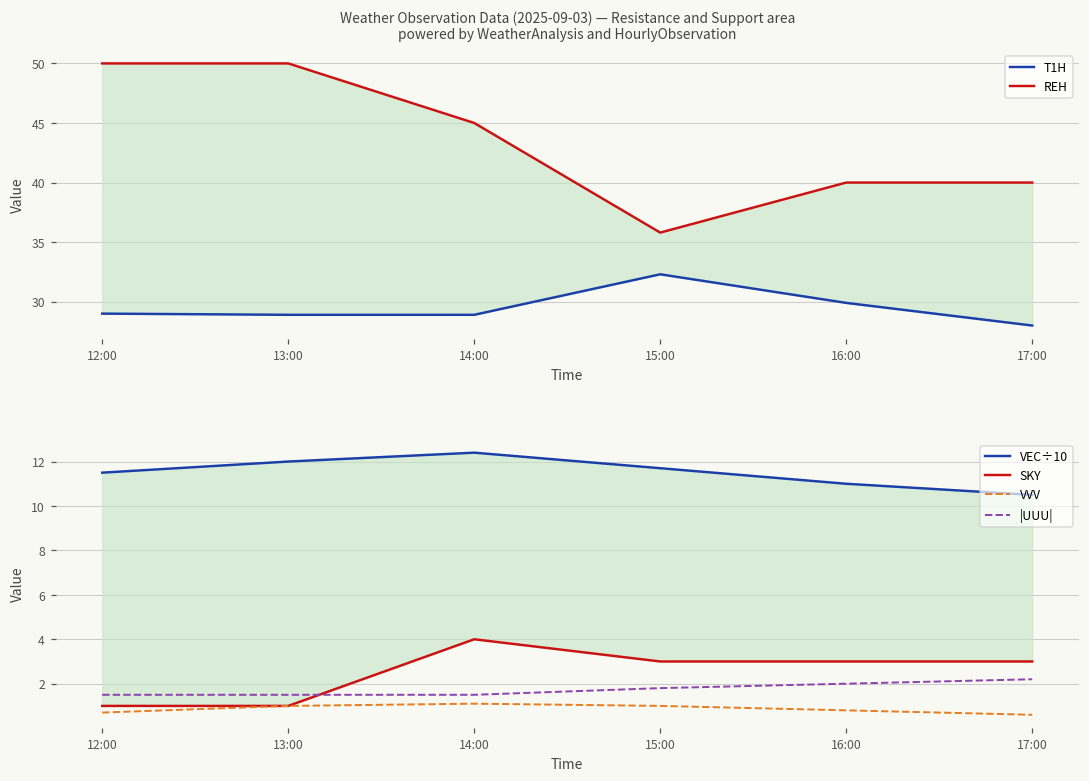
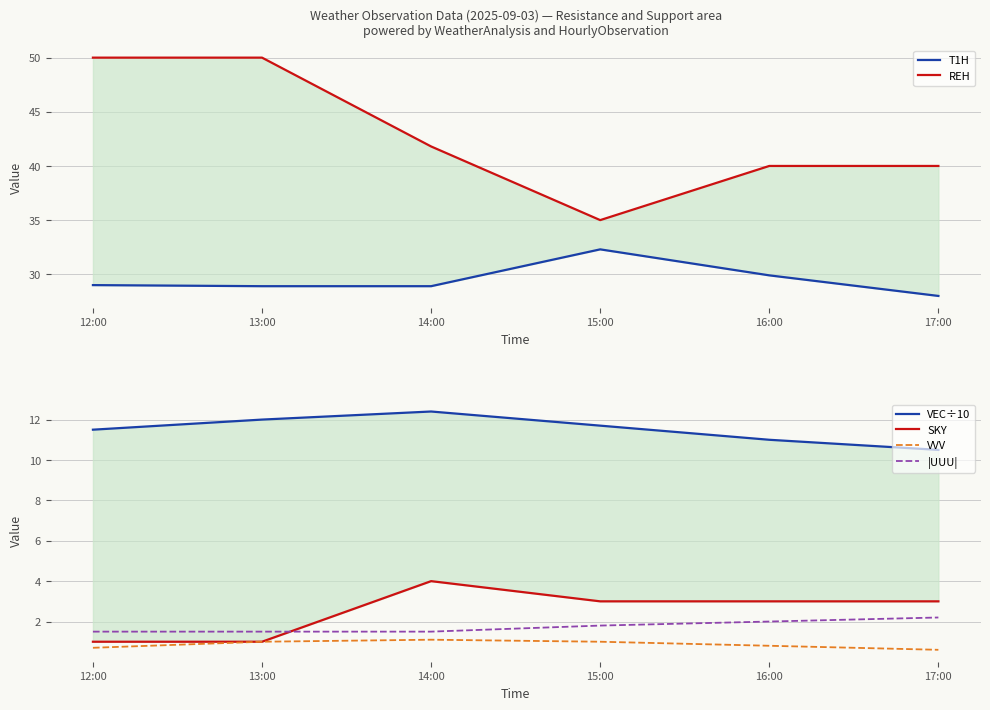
  {
    "Weather Observation Data (2025-09-03) — Resistance and Support area powered by WeatherAnalysis and HourlyObservation": {
      "T1H": {
        "12:00": 29.0,
        "13:00": 28.9,
        "14:00": 28.9,
        "15:00": 32.3,
        "16:00": 29.9,
        "17:00": 28.0
      },
      "REH": {
        "12:00": 50.0,
        "13:00": 50.0,
-       "14:00": 45.0,
-       "15:00": 35.8,
+       "14:00": 41.8,
+       "15:00": 35.0,
        "16:00": 40.0,
        "17:00": 40.0
      }
    }
  }
